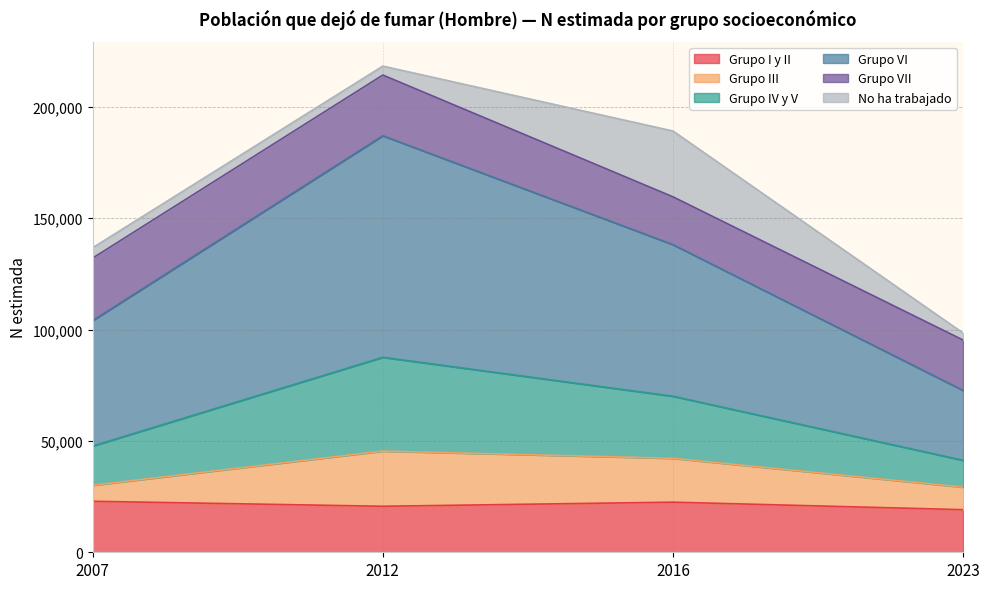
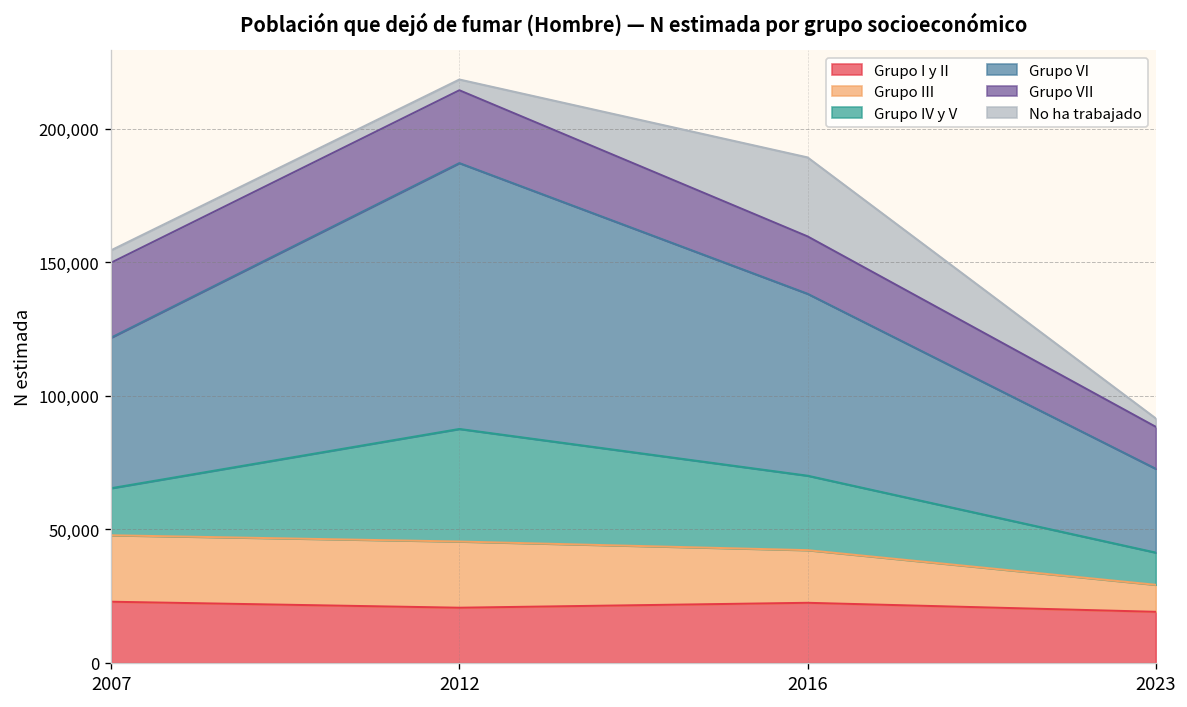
  {
    "Grupo I y II": {
      "2007": "23,000",
      "2012": "21,000",
      "2016": "23,000",
      "2023": "19,000"
    },
    "Grupo III": {
-     "2007": "7,000",
+     "2007": "25,000",
      "2012": "25,000",
      "2016": "20,000",
      "2023": "10,000"
    },
    "Grupo VII": {
      "2007": "28,000",
      "2012": "27,000",
      "2016": "21,000",
-     "2023": "23,000"
+     "2023": "16,000"
    },
    "No ha trabajado": {
      "2007": "5,000",
      "2012": "4,000",
      "2016": "30,000",
      "2023": "3,000"
    }
  }
